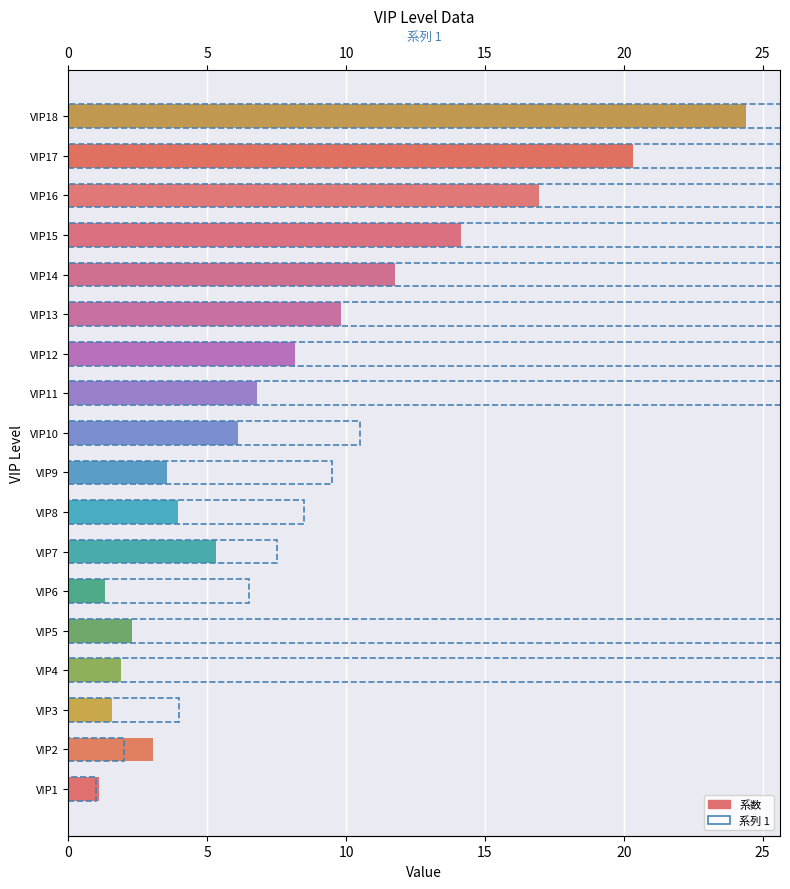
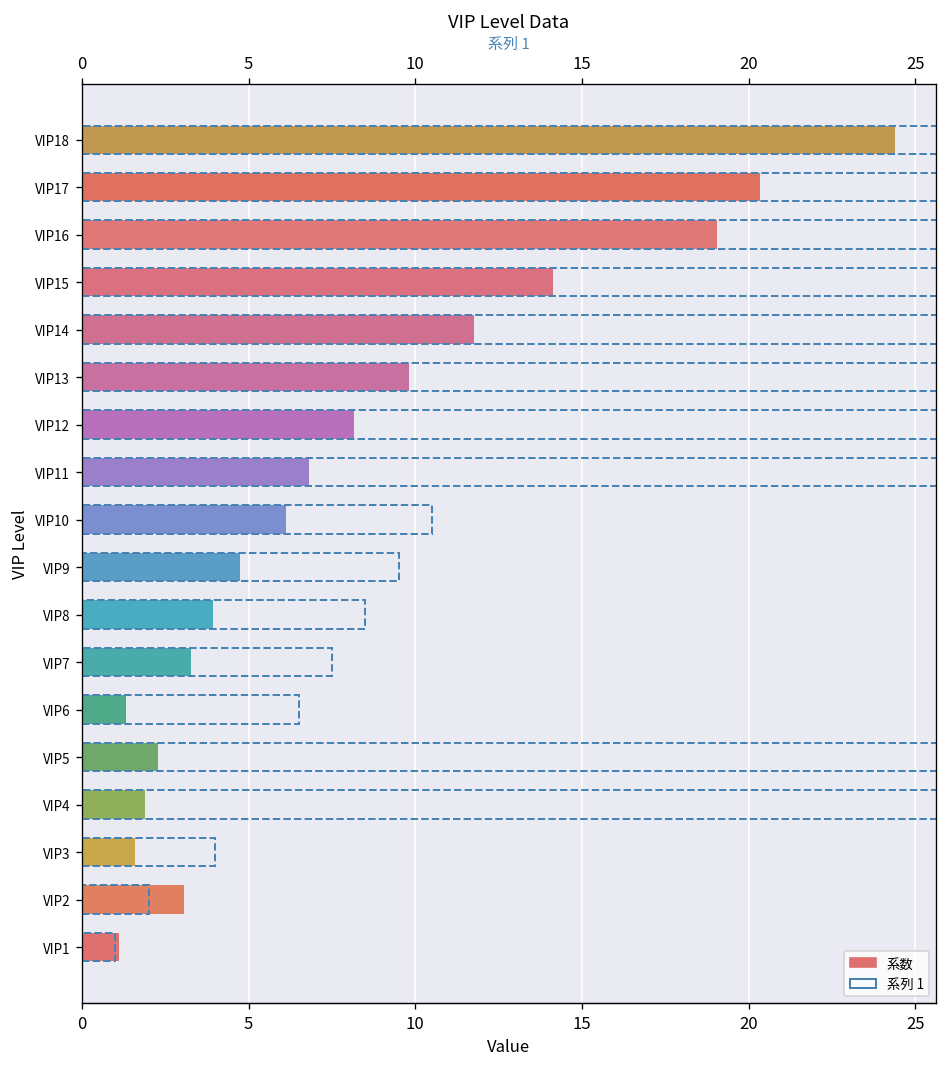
  {
    "系数": {
      "VIP18": 24.4,
      "VIP17": 20.3,
-     "VIP16": 16.9,
+     "VIP16": 19.0,
      "VIP15": 14.1,
      "VIP14": 11.8,
      "VIP13": 9.8,
      "VIP12": 8.2,
      "VIP11": 6.8,
      "VIP10": 6.1,
-     "VIP9": 3.6,
+     "VIP9": 4.7,
      "VIP8": 3.9,
-     "VIP7": 5.3,
+     "VIP7": 3.3,
      "VIP6": 1.3,
      "VIP5": 2.3,
      "VIP4": 1.9,
      "VIP3": 1.6,
      "VIP2": 3.1,
      "VIP1": 1.1
    },
    "系列 1": {
      "VIP10": 10.5,
      "VIP9": 9.5,
      "VIP8": 8.5,
      "VIP7": 7.5,
      "VIP6": 6.5,
      "VIP3": 4.0,
      "VIP2": 2.0,
      "VIP1": 1.0
    }
  }
